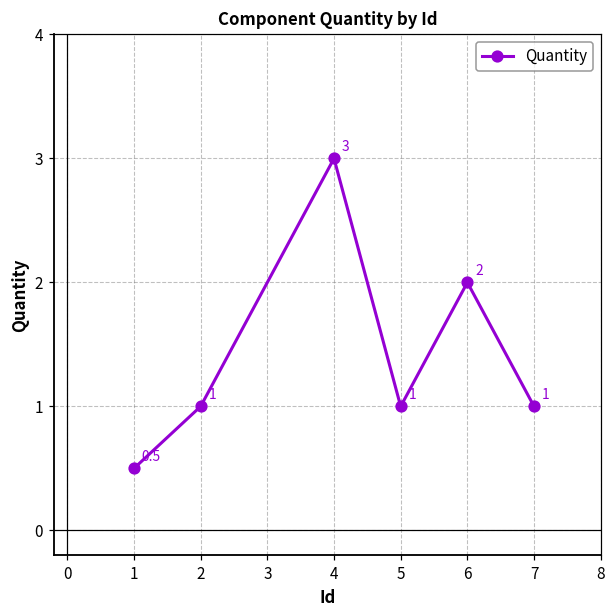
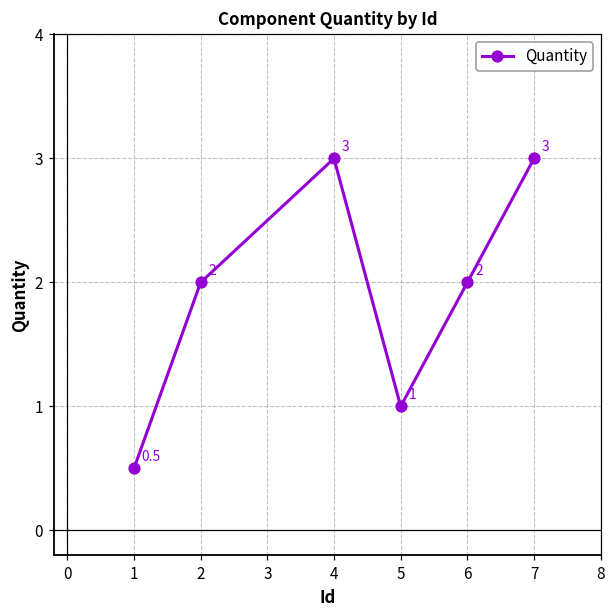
  {
    "1": 0.5,
-   "2": 1,
+   "2": 2,
    "4": 3,
    "5": 1,
    "6": 2,
-   "7": 1
+   "7": 3
  }
